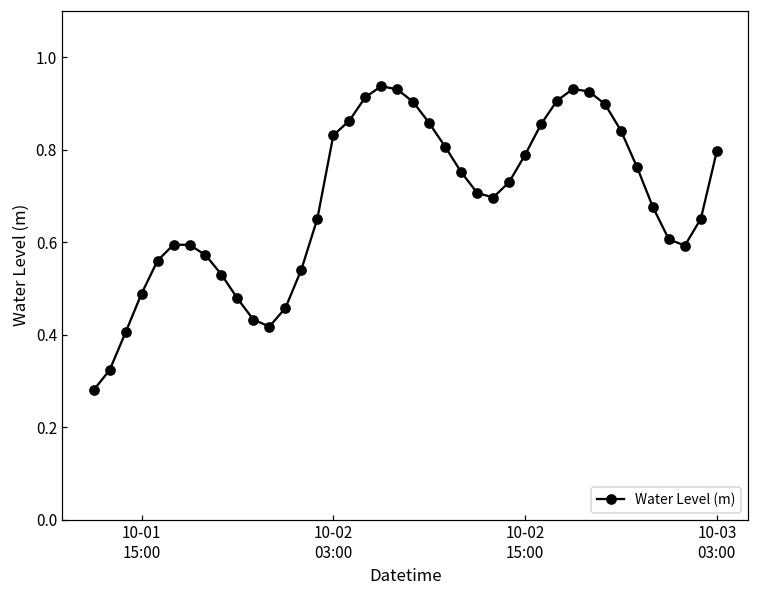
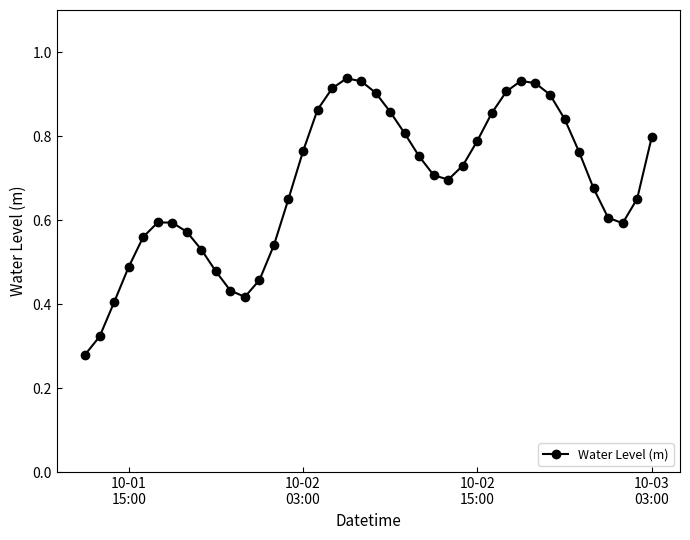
  {
    "10-01 15:00": 0.49,
-   "10-02 03:00": 0.83,
+   "10-02 03:00": 0.76,
    "10-02 15:00": 0.79,
    "10-03 03:00": 0.80
  }
